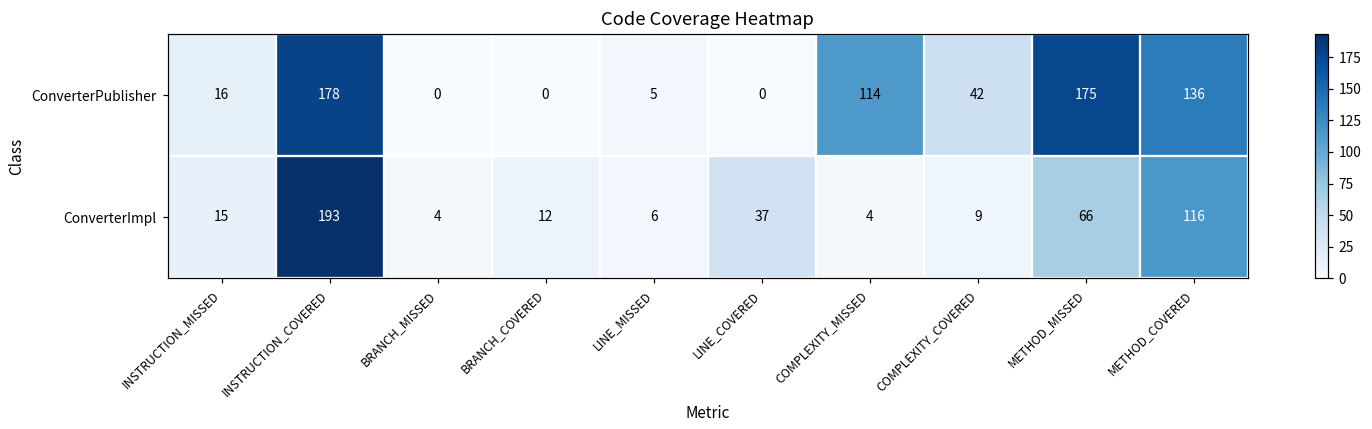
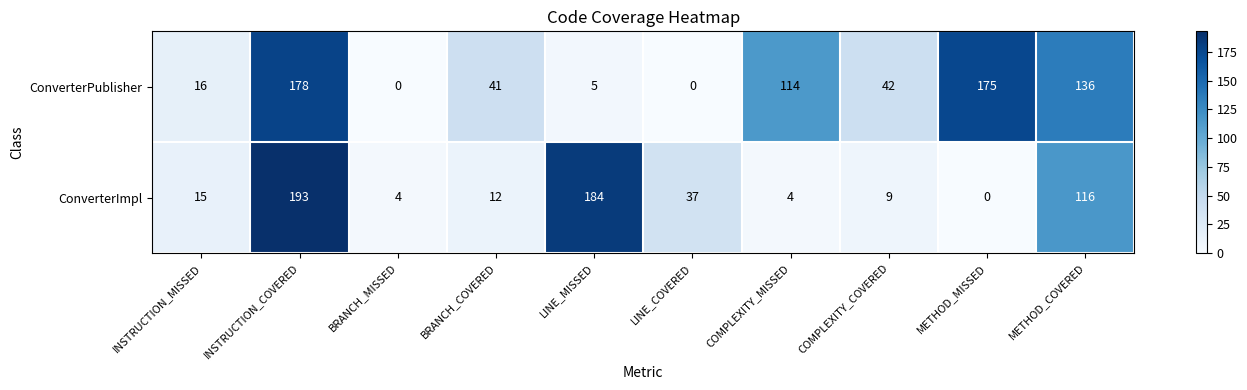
  {
    "ConverterPublisher": {
      "INSTRUCTION_MISSED": 16,
      "INSTRUCTION_COVERED": 178,
      "BRANCH_MISSED": 0,
-     "BRANCH_COVERED": 0,
+     "BRANCH_COVERED": 41,
      "LINE_MISSED": 5,
      "LINE_COVERED": 0,
      "COMPLEXITY_MISSED": 114,
      "COMPLEXITY_COVERED": 42,
      "METHOD_MISSED": 175,
      "METHOD_COVERED": 136
    },
    "ConverterImpl": {
      "INSTRUCTION_MISSED": 15,
      "INSTRUCTION_COVERED": 193,
      "BRANCH_MISSED": 4,
      "BRANCH_COVERED": 12,
-     "LINE_MISSED": 6,
+     "LINE_MISSED": 184,
      "LINE_COVERED": 37,
      "COMPLEXITY_MISSED": 4,
      "COMPLEXITY_COVERED": 9,
-     "METHOD_MISSED": 66,
+     "METHOD_MISSED": 0,
      "METHOD_COVERED": 116
    }
  }
